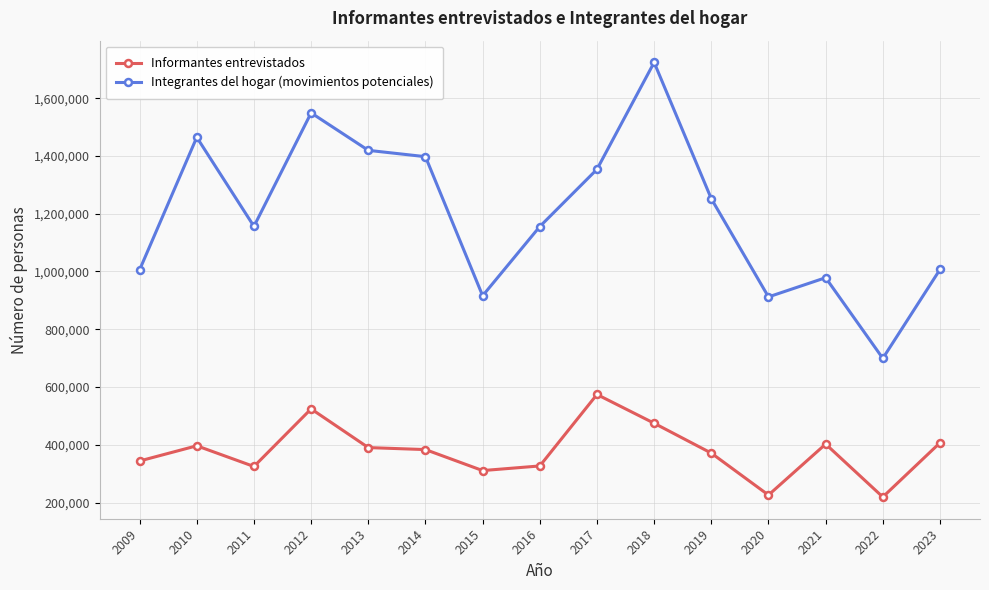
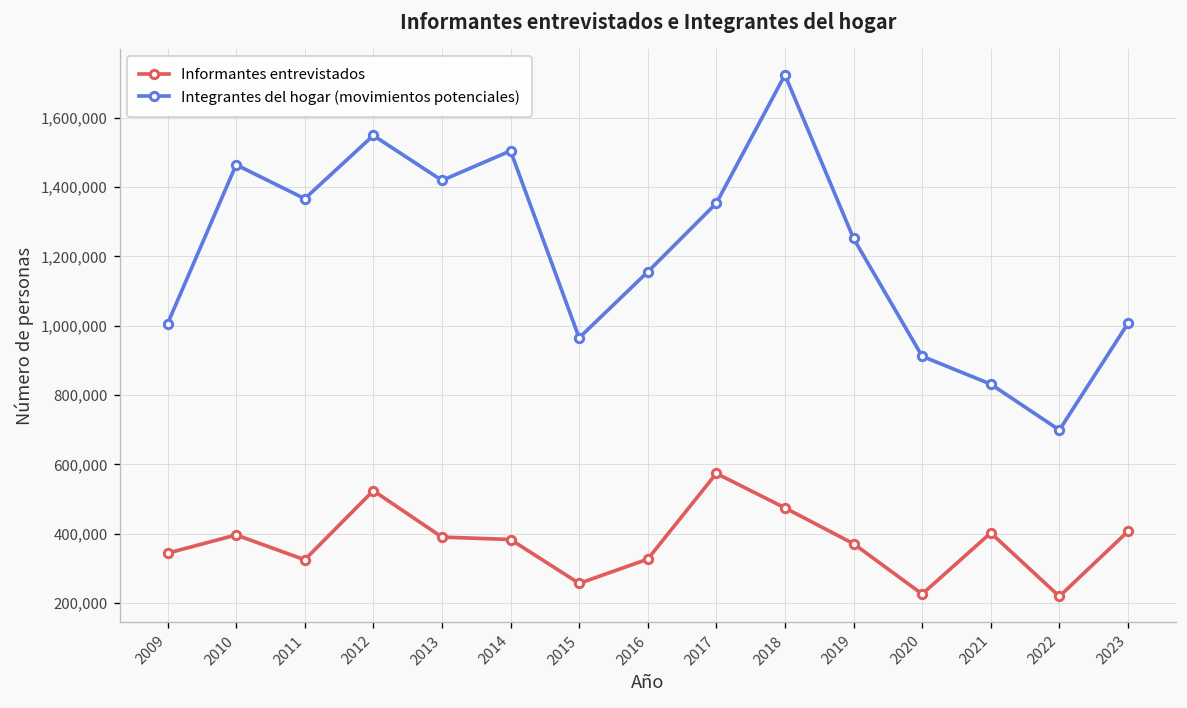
  {
    "Informantes entrevistados": {
      "2009": "340,000",
      "2010": "400,000",
      "2011": "320,000",
      "2012": "520,000",
      "2013": "390,000",
      "2014": "380,000",
-     "2015": "310,000",
+     "2015": "260,000",
      "2016": "330,000",
      "2017": "570,000",
      "2018": "470,000",
      "2019": "370,000",
      "2020": "230,000",
      "2021": "400,000",
      "2022": "220,000",
      "2023": "410,000"
    },
    "Integrantes del hogar (movimientos potenciales)": {
      "2009": "1,010,000",
      "2010": "1,460,000",
-     "2011": "1,160,000",
+     "2011": "1,370,000",
      "2012": "1,550,000",
      "2013": "1,420,000",
-     "2014": "1,400,000",
-     "2015": "920,000",
+     "2014": "1,500,000",
+     "2015": "970,000",
      "2016": "1,160,000",
      "2017": "1,350,000",
      "2018": "1,720,000",
      "2019": "1,250,000",
      "2020": "910,000",
-     "2021": "980,000",
+     "2021": "830,000",
      "2022": "700,000",
      "2023": "1,010,000"
    }
  }
